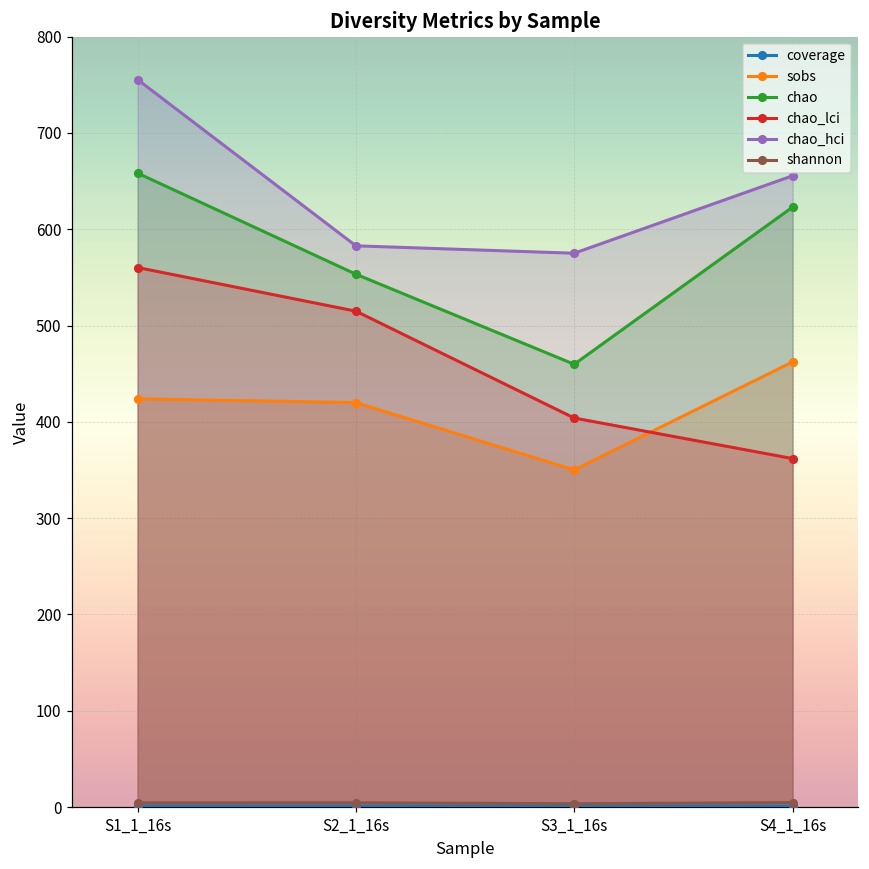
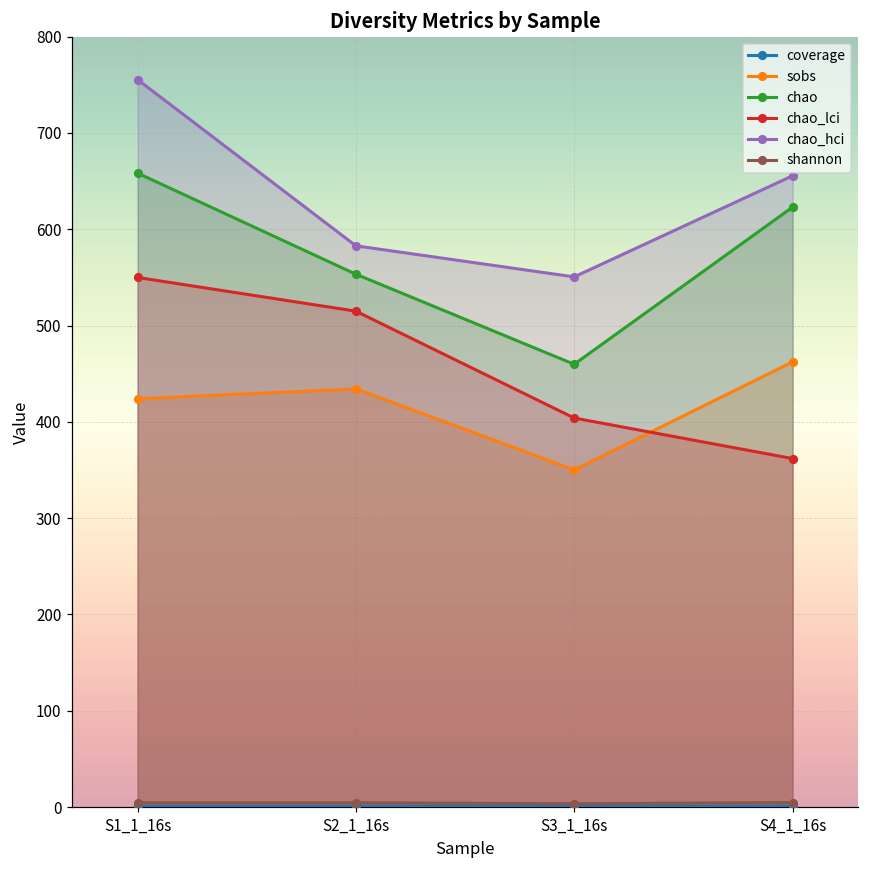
  {
    "coverage": {
      "S1_1_16s": 0,
      "S2_1_16s": 0,
      "S4_1_16s": 0
    },
    "sobs": {
      "S1_1_16s": 420,
-     "S2_1_16s": 420,
+     "S2_1_16s": 430,
      "S3_1_16s": 350,
      "S4_1_16s": 460
    },
    "chao": {
      "S1_1_16s": 660,
      "S2_1_16s": 550,
      "S3_1_16s": 460,
      "S4_1_16s": 620
    },
    "chao_lci": {
-     "S1_1_16s": 560,
+     "S1_1_16s": 550,
      "S2_1_16s": 510,
      "S3_1_16s": 400,
      "S4_1_16s": 360
    },
    "chao_hci": {
      "S1_1_16s": 760,
      "S2_1_16s": 580,
-     "S3_1_16s": 580,
+     "S3_1_16s": 550,
      "S4_1_16s": 660
    },
    "shannon": {
      "S1_1_16s": 0,
      "S2_1_16s": 0,
      "S4_1_16s": 0
    }
  }
